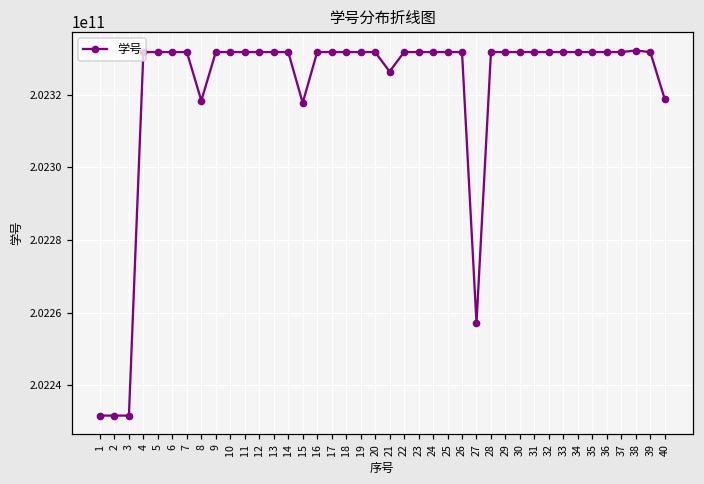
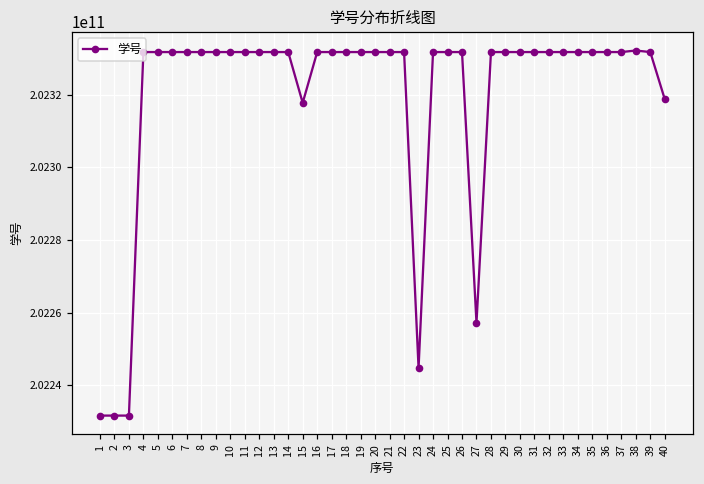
  {
    "1": 202232000000,
    "2": 202232000000,
    "3": 202232000000,
    "5": 202332000000,
    "6": 202332000000,
    "7": 202332000000,
-   "8": 202318000000,
+   "8": 202332000000,
    "9": 202332000000,
    "10": 202332000000,
    "11": 202332000000,
    "12": 202332000000,
    "13": 202332000000,
    "14": 202332000000,
    "15": 202318000000,
    "16": 202332000000,
    "17": 202332000000,
    "18": 202332000000,
    "19": 202332000000,
    "20": 202332000000,
-   "21": 202326000000,
+   "21": 202332000000,
    "22": 202332000000,
-   "23": 202332000000,
+   "23": 202245000000,
    "24": 202332000000,
    "25": 202332000000,
    "26": 202332000000,
    "27": 202257000000,
    "28": 202332000000,
    "29": 202332000000,
    "30": 202332000000,
    "31": 202332000000,
    "32": 202332000000,
    "33": 202332000000,
    "34": 202332000000,
    "35": 202332000000,
    "36": 202332000000,
    "37": 202332000000,
    "38": 202332000000,
    "39": 202332000000,
    "40": 202319000000
  }
